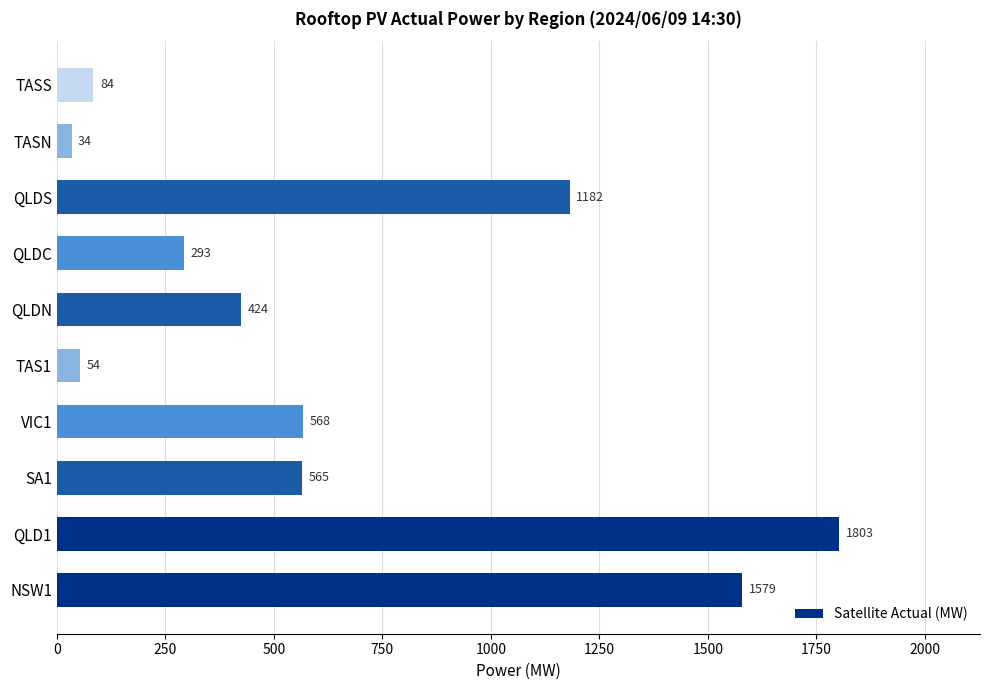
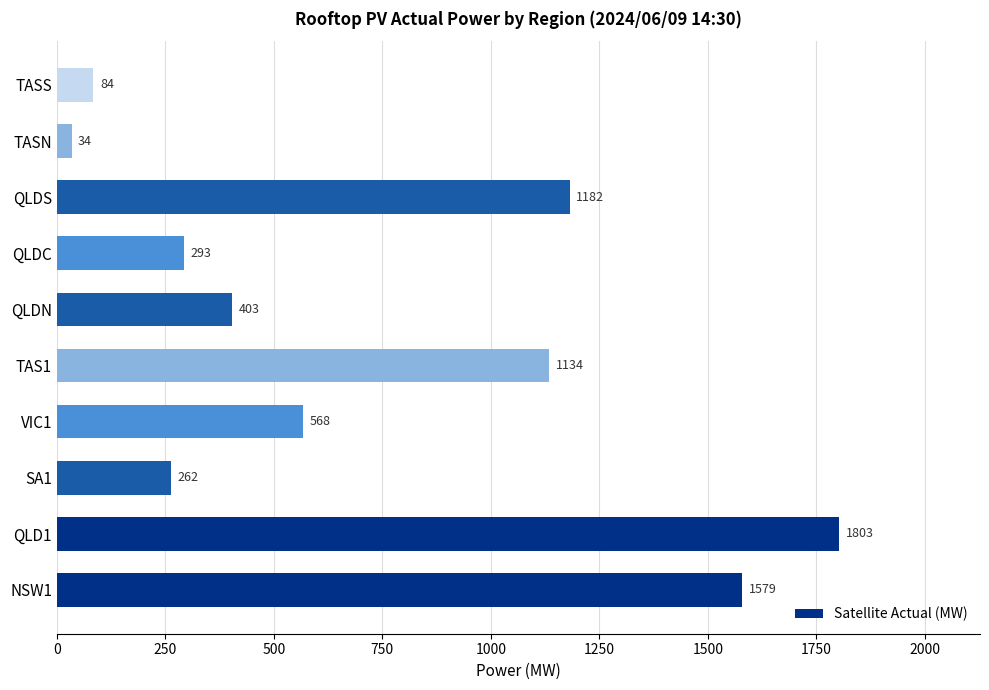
  {
    "TASS": 84,
    "TASN": 34,
    "QLDS": 1182,
    "QLDC": 293,
-   "QLDN": 424,
-   "TAS1": 54,
+   "QLDN": 403,
+   "TAS1": 1134,
    "VIC1": 568,
-   "SA1": 565,
+   "SA1": 262,
    "QLD1": 1803,
    "NSW1": 1579
  }
